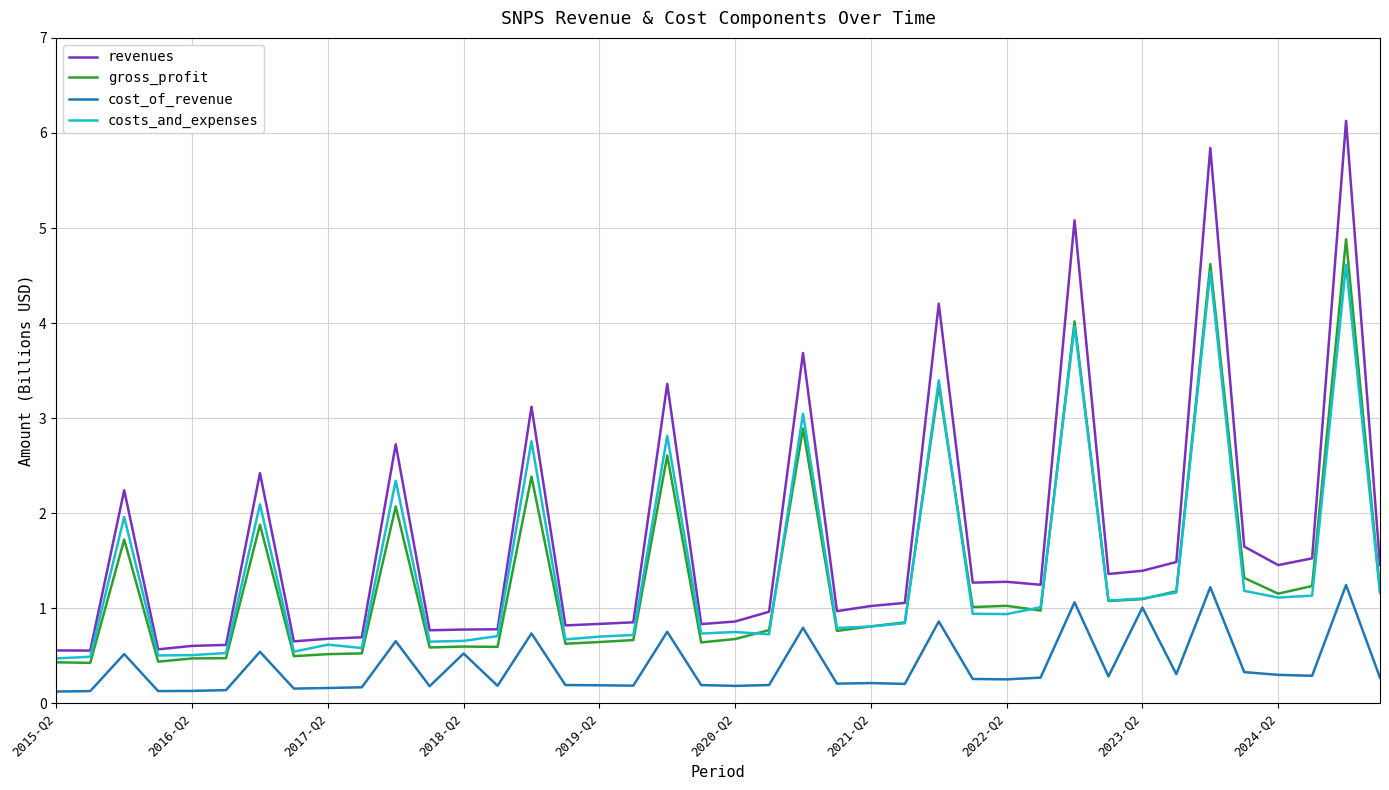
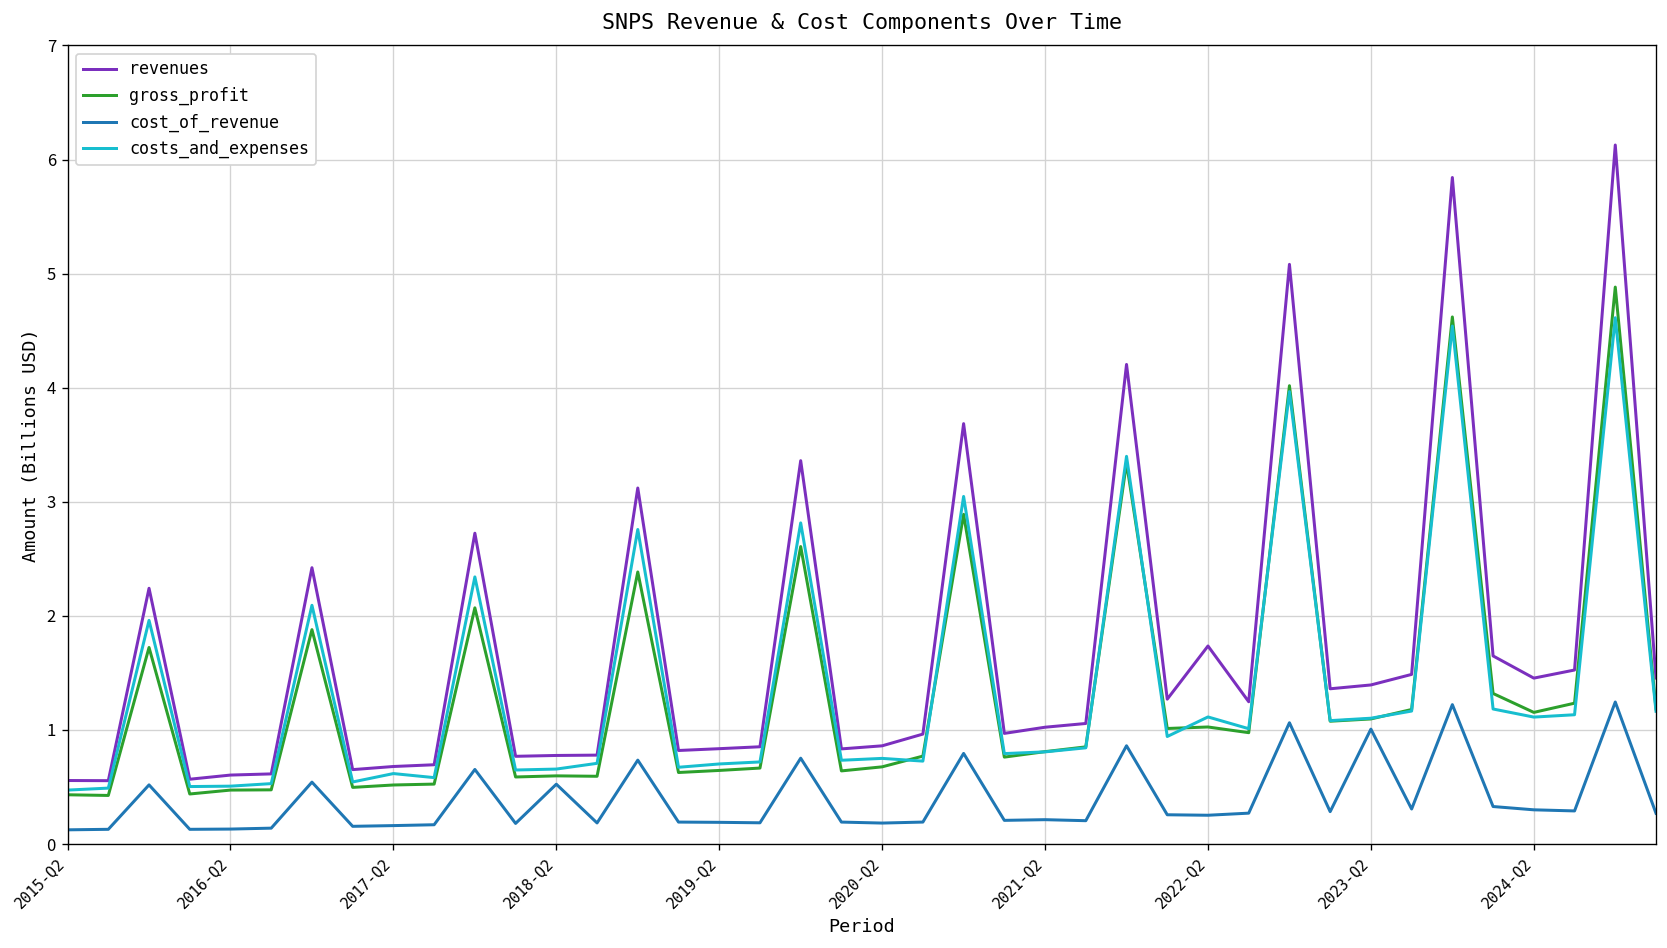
  {
    "revenues": {
      "2015-Q2": 0.6,
      "2016-Q2": 0.6,
      "2017-Q2": 0.7,
      "2018-Q2": 0.8,
      "2019-Q2": 0.8,
      "2020-Q2": 0.9,
      "2021-Q2": 1.0,
-     "2022-Q2": 1.3,
+     "2022-Q2": 1.7,
      "2023-Q2": 1.4,
      "2024-Q2": 1.5
    },
    "gross_profit": {
      "2015-Q2": 0.4,
      "2016-Q2": 0.5,
      "2017-Q2": 0.5,
      "2018-Q2": 0.6,
      "2019-Q2": 0.6,
      "2020-Q2": 0.7,
      "2022-Q2": 1.0,
      "2024-Q2": 1.2
    },
    "cost_of_revenue": {
      "2015-Q2": 0.1,
      "2016-Q2": 0.1,
      "2017-Q2": 0.2,
      "2018-Q2": 0.5,
      "2019-Q2": 0.2,
      "2020-Q2": 0.2,
      "2021-Q2": 0.2,
      "2022-Q2": 0.3,
      "2023-Q2": 1.0,
      "2024-Q2": 0.3
    },
    "costs_and_expenses": {
      "2015-Q2": 0.5,
      "2016-Q2": 0.5,
      "2017-Q2": 0.6,
      "2018-Q2": 0.7,
      "2019-Q2": 0.7,
      "2020-Q2": 0.8,
-     "2022-Q2": 0.9,
+     "2022-Q2": 1.1,
      "2024-Q2": 1.1
    }
  }
